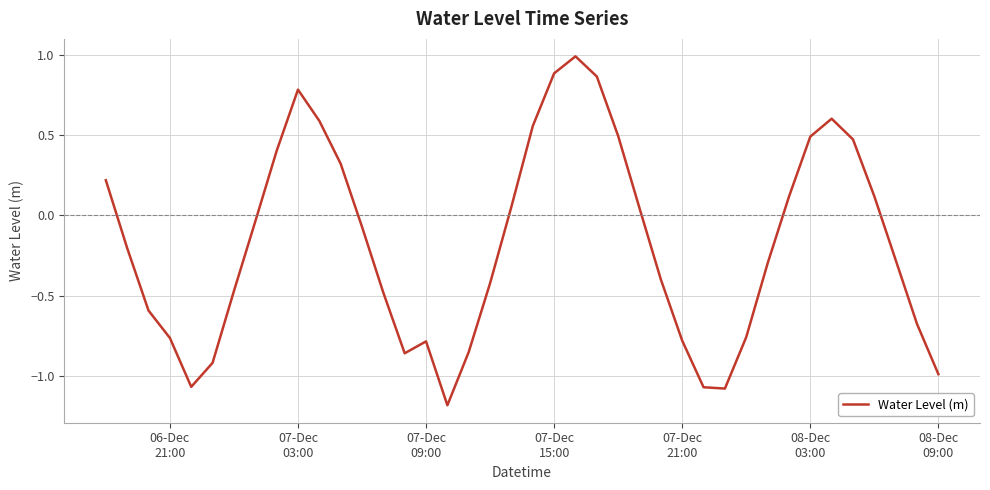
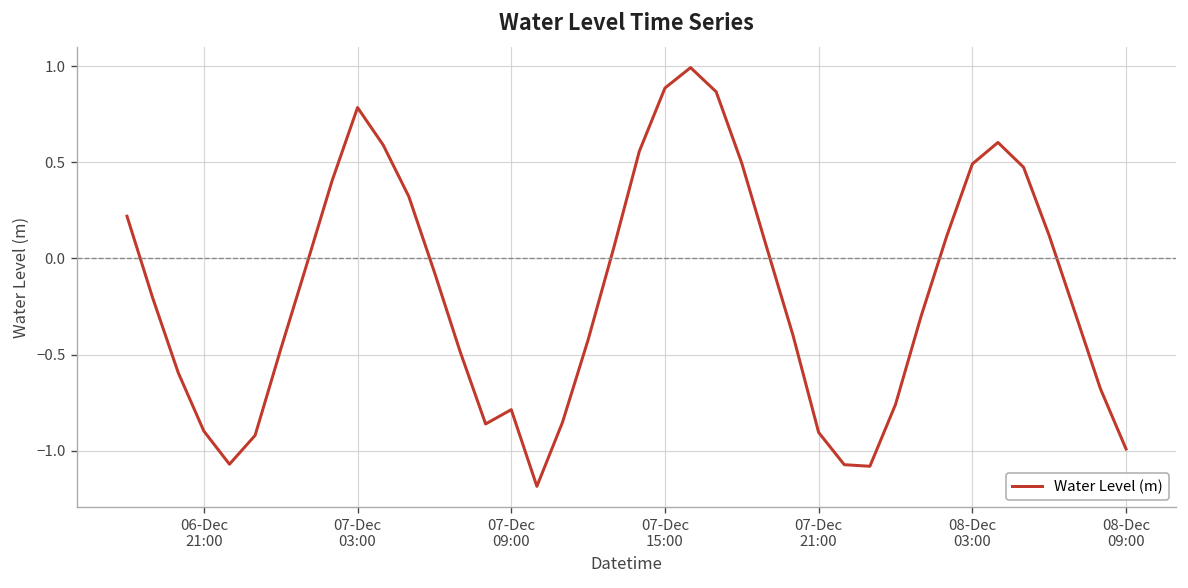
  {
-   "06-Dec 21:00": -0.76,
+   "06-Dec 21:00": -0.90,
    "07-Dec 03:00": 0.79,
    "07-Dec 09:00": -0.79,
    "07-Dec 15:00": 0.89,
-   "07-Dec 21:00": -0.78,
+   "07-Dec 21:00": -0.90,
    "08-Dec 03:00": 0.49,
    "08-Dec 09:00": -0.99
  }
